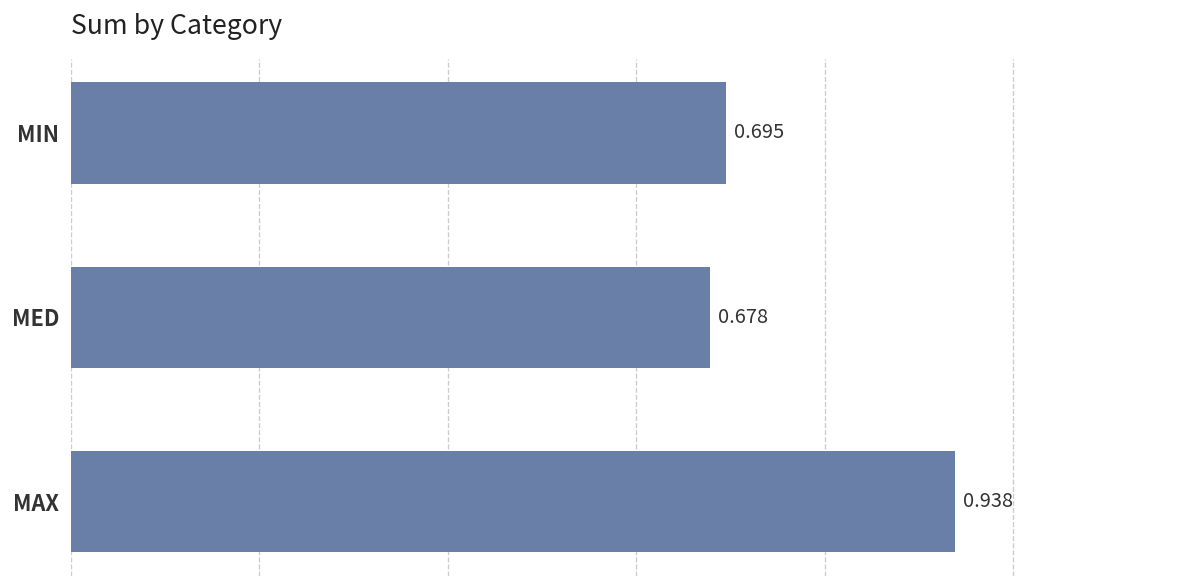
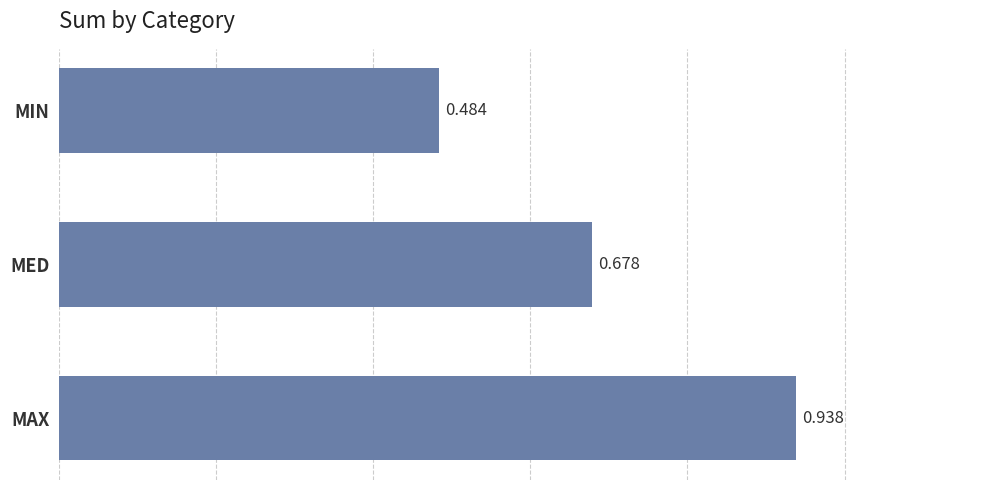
  {
-   "MIN": 0.695,
+   "MIN": 0.484,
    "MED": 0.678,
    "MAX": 0.938
  }
